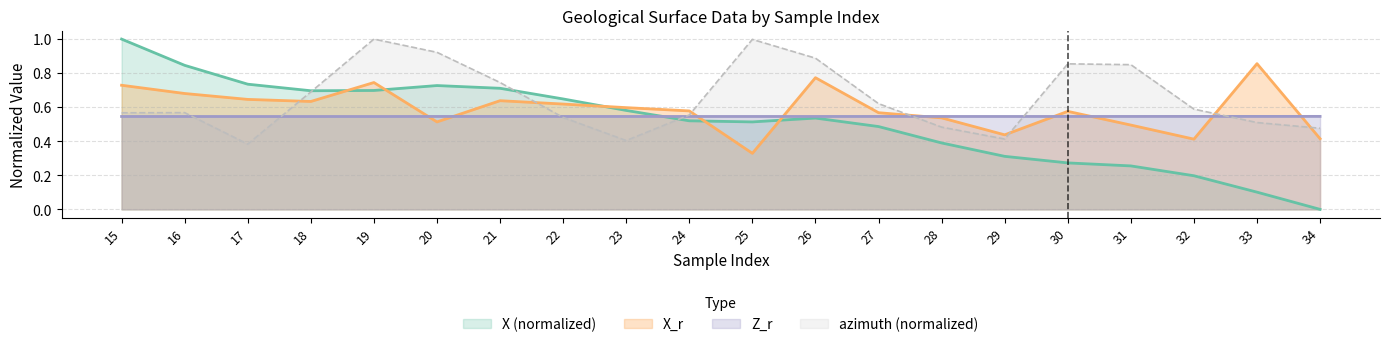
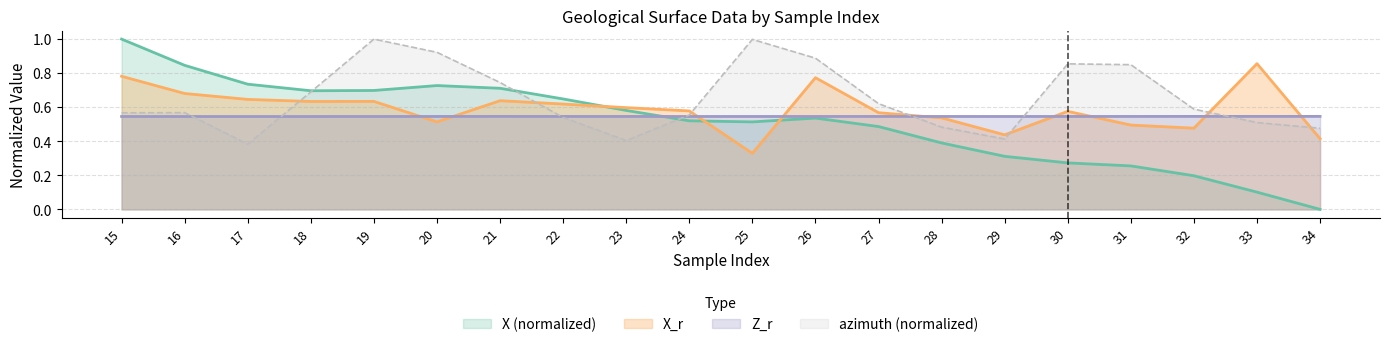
  {
    "X_r": {
-     "15": 0.73,
+     "15": 0.78,
      "16": 0.68,
      "17": 0.65,
      "18": 0.63,
-     "19": 0.74,
+     "19": 0.63,
      "20": 0.51,
      "21": 0.64,
      "22": 0.62,
      "23": 0.60,
      "24": 0.58,
      "25": 0.33,
      "26": 0.77,
      "27": 0.57,
      "29": 0.44,
      "30": 0.58,
      "31": 0.50,
-     "32": 0.41,
+     "32": 0.48,
      "33": 0.86,
      "34": 0.41
    }
  }
